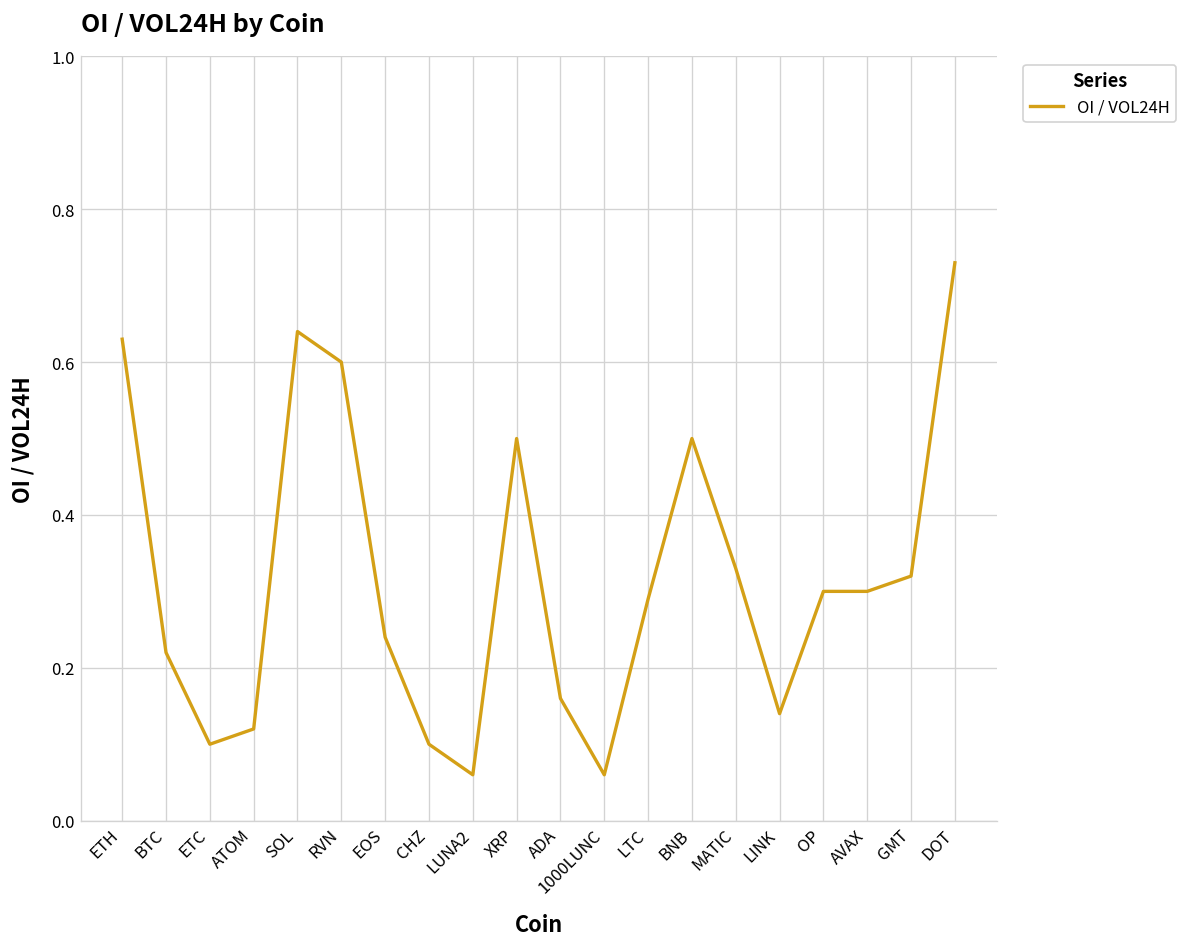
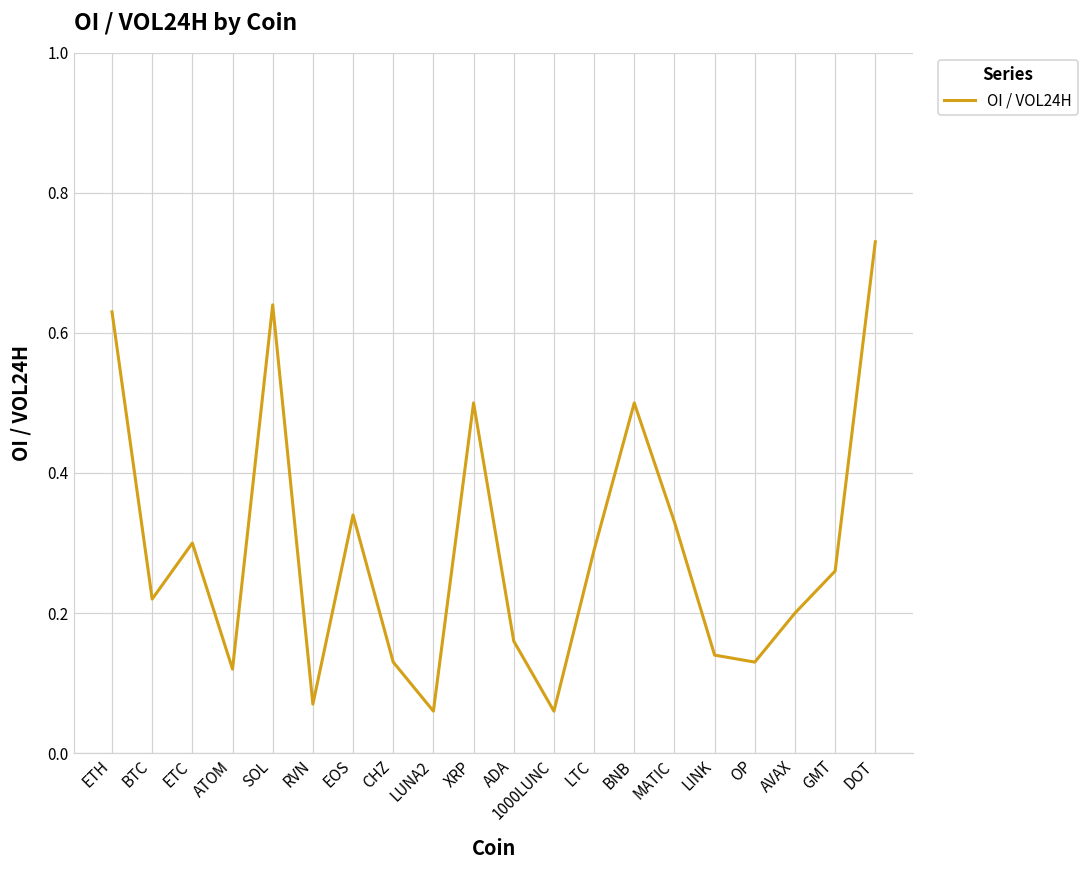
  {
    "ETH": 0.63,
    "BTC": 0.22,
-   "ETC": 0.1,
+   "ETC": 0.3,
    "ATOM": 0.12,
    "SOL": 0.64,
-   "RVN": 0.60,
-   "EOS": 0.24,
-   "CHZ": 0.10,
+   "RVN": 0.07,
+   "EOS": 0.34,
+   "CHZ": 0.13,
    "LUNA2": 0.06,
    "XRP": 0.50,
    "ADA": 0.16,
    "1000LUNC": 0.06,
    "LTC": 0.29,
    "BNB": 0.50,
    "MATIC": 0.33,
    "LINK": 0.14,
-   "OP": 0.30,
-   "AVAX": 0.3,
-   "GMT": 0.32,
+   "OP": 0.13,
+   "AVAX": 0.2,
+   "GMT": 0.26,
    "DOT": 0.73
  }
